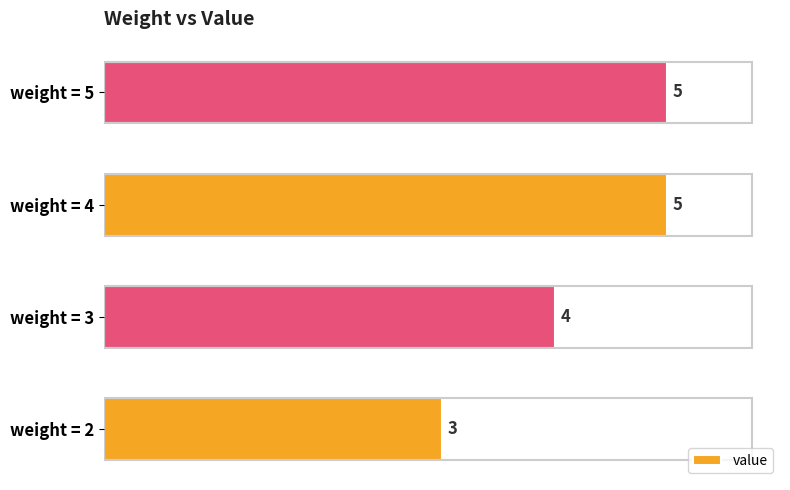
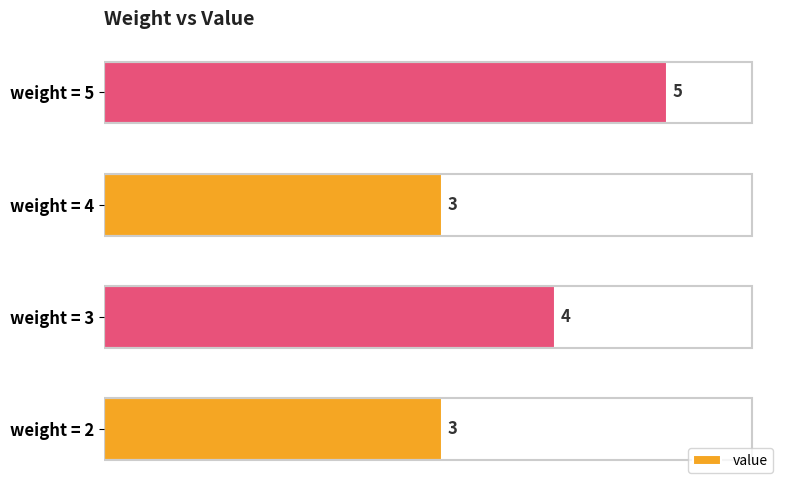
  {
    "value": {
-     "weight = 4": 5
+     "weight = 4": 3
    }
  }
